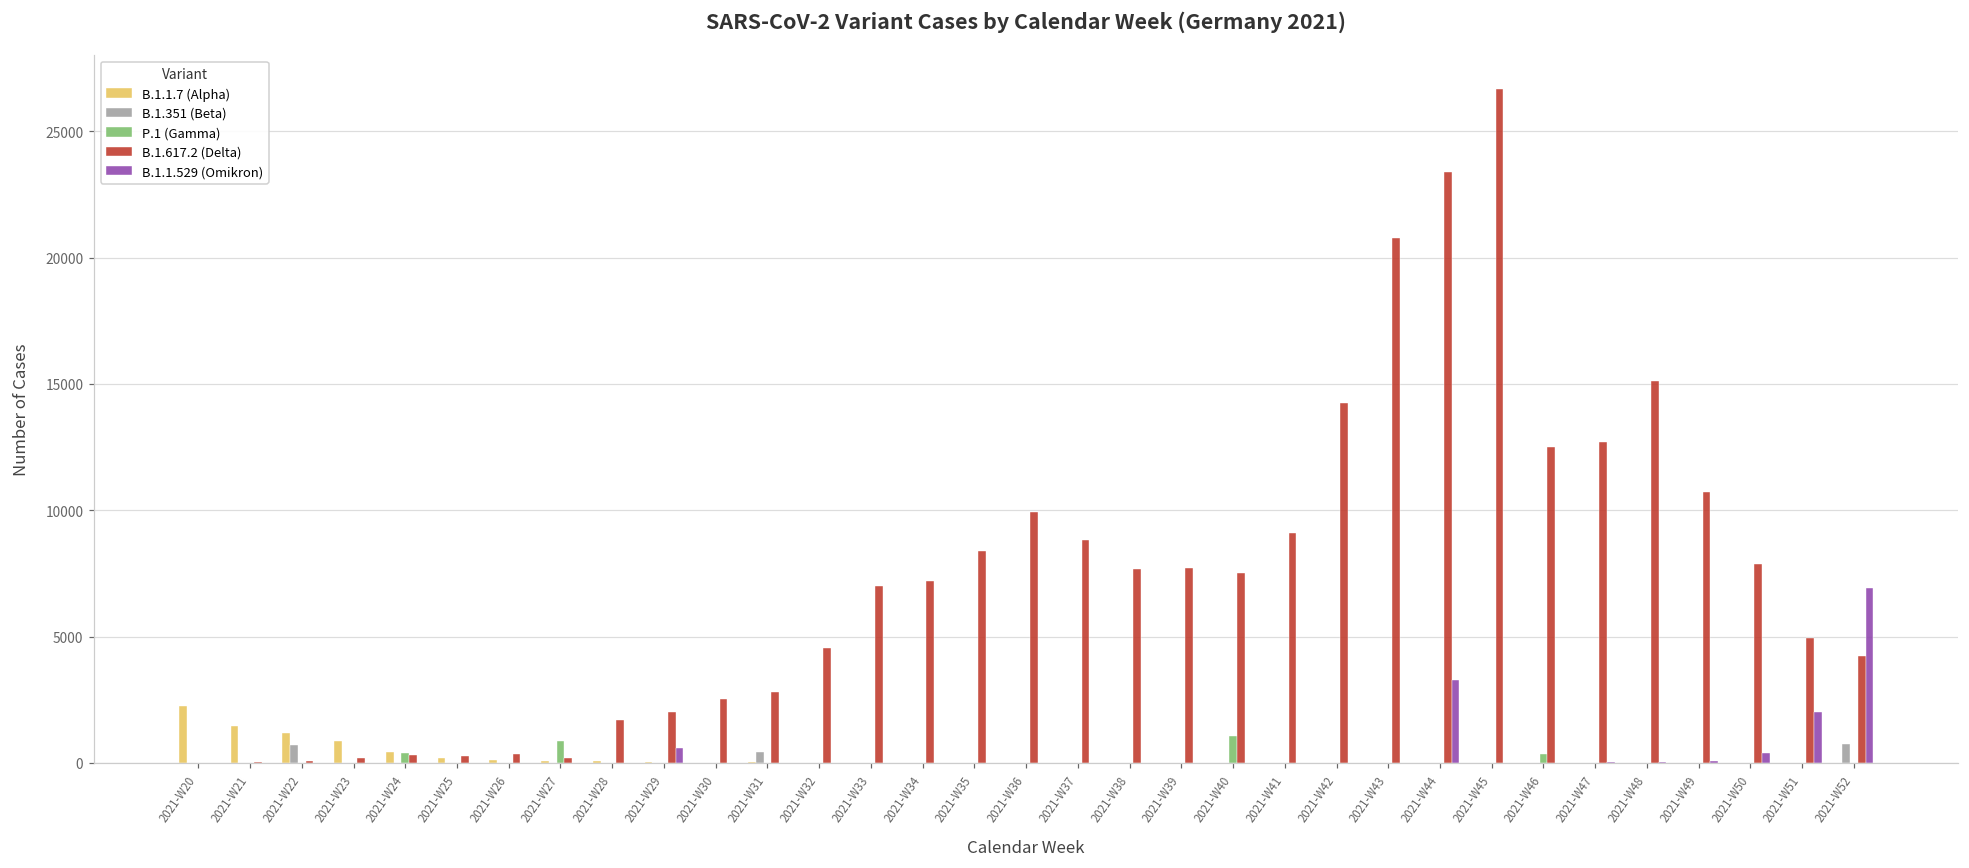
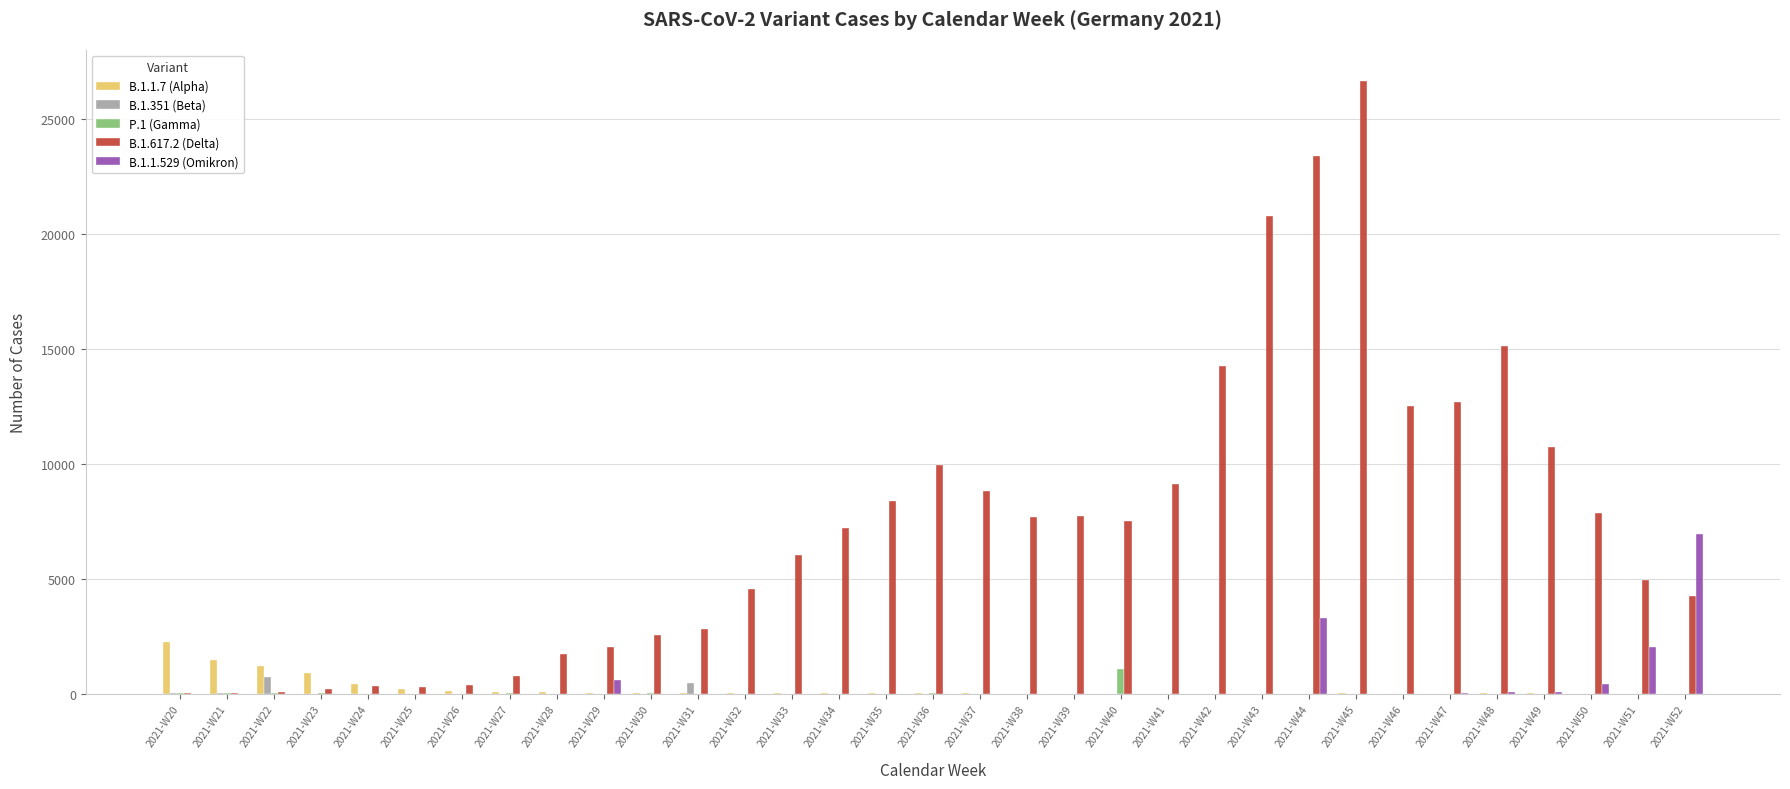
  {
    "B.1.1.7 (Alpha)": {
      "2021-W20": 2200,
      "2021-W21": 1500,
      "2021-W22": 1200,
      "2021-W23": 900,
      "2021-W24": 400,
      "2021-W25": 200,
      "2021-W26": 100,
      "2021-W38": 0,
      "2021-W42": 0,
      "2021-W46": 0,
      "2021-W47": 0,
      "2021-W50": 0,
      "2021-W51": 0
    },
    "B.1.351 (Beta)": {
      "2021-W22": 700,
      "2021-W23": 0,
      "2021-W24": 0,
      "2021-W25": 0,
      "2021-W26": 0,
      "2021-W27": 0,
      "2021-W29": 0,
      "2021-W30": 0,
      "2021-W31": 400,
      "2021-W33": 0,
      "2021-W34": 0,
      "2021-W36": 0,
      "2021-W37": 0,
      "2021-W38": 0,
      "2021-W39": 0,
      "2021-W40": 0,
      "2021-W41": 0,
      "2021-W42": 0,
      "2021-W43": 0,
      "2021-W44": 0,
      "2021-W45": 0,
      "2021-W46": 0,
      "2021-W47": 0,
      "2021-W48": 0,
      "2021-W49": 0,
      "2021-W50": 0,
      "2021-W51": 0,
-     "2021-W52": 800
+     "2021-W52": 0
    },
    "P.1 (Gamma)": {
-     "2021-W24": 400,
-     "2021-W27": 900,
+     "2021-W24": 0,
+     "2021-W27": 0,
      "2021-W33": 0,
      "2021-W34": 0,
      "2021-W37": 0,
      "2021-W38": 0,
      "2021-W39": 0,
      "2021-W40": 1100,
      "2021-W41": 0,
      "2021-W42": 0,
      "2021-W43": 0,
      "2021-W44": 0,
      "2021-W45": 0,
-     "2021-W46": 400,
+     "2021-W46": 0,
      "2021-W47": 0,
      "2021-W48": 0,
      "2021-W49": 0,
      "2021-W50": 0,
      "2021-W51": 0,
      "2021-W52": 0
    },
    "B.1.617.2 (Delta)": {
      "2021-W23": 200,
      "2021-W24": 300,
      "2021-W25": 300,
      "2021-W26": 400,
-     "2021-W27": 200,
+     "2021-W27": 800,
      "2021-W28": 1700,
      "2021-W29": 2000,
      "2021-W30": 2500,
      "2021-W31": 2800,
      "2021-W32": 4600,
-     "2021-W33": 7000,
+     "2021-W33": 6000,
      "2021-W34": 7200,
      "2021-W35": 8400,
      "2021-W36": 9900,
      "2021-W37": 8800,
      "2021-W38": 7700,
      "2021-W39": 7700,
      "2021-W40": 7500,
      "2021-W41": 9100,
      "2021-W42": 14200,
      "2021-W43": 20800,
      "2021-W44": 23400,
      "2021-W45": 26700,
      "2021-W46": 12500,
      "2021-W47": 12700,
      "2021-W48": 15100,
      "2021-W49": 10700,
      "2021-W50": 7900,
      "2021-W51": 4900,
      "2021-W52": 4200
    },
    "B.1.1.529 (Omikron)": {
      "2021-W20": 0,
      "2021-W21": 0,
      "2021-W22": 0,
      "2021-W23": 0,
      "2021-W24": 0,
      "2021-W25": 0,
      "2021-W26": 0,
      "2021-W27": 0,
      "2021-W28": 0,
      "2021-W29": 600,
      "2021-W30": 0,
      "2021-W31": 0,
      "2021-W32": 0,
      "2021-W33": 0,
      "2021-W34": 0,
      "2021-W35": 0,
      "2021-W36": 0,
      "2021-W37": 0,
      "2021-W38": 0,
      "2021-W39": 0,
      "2021-W40": 0,
      "2021-W41": 0,
      "2021-W42": 0,
      "2021-W43": 0,
      "2021-W44": 3300,
      "2021-W46": 0,
      "2021-W50": 400,
      "2021-W51": 2000,
      "2021-W52": 6900
    }
  }
